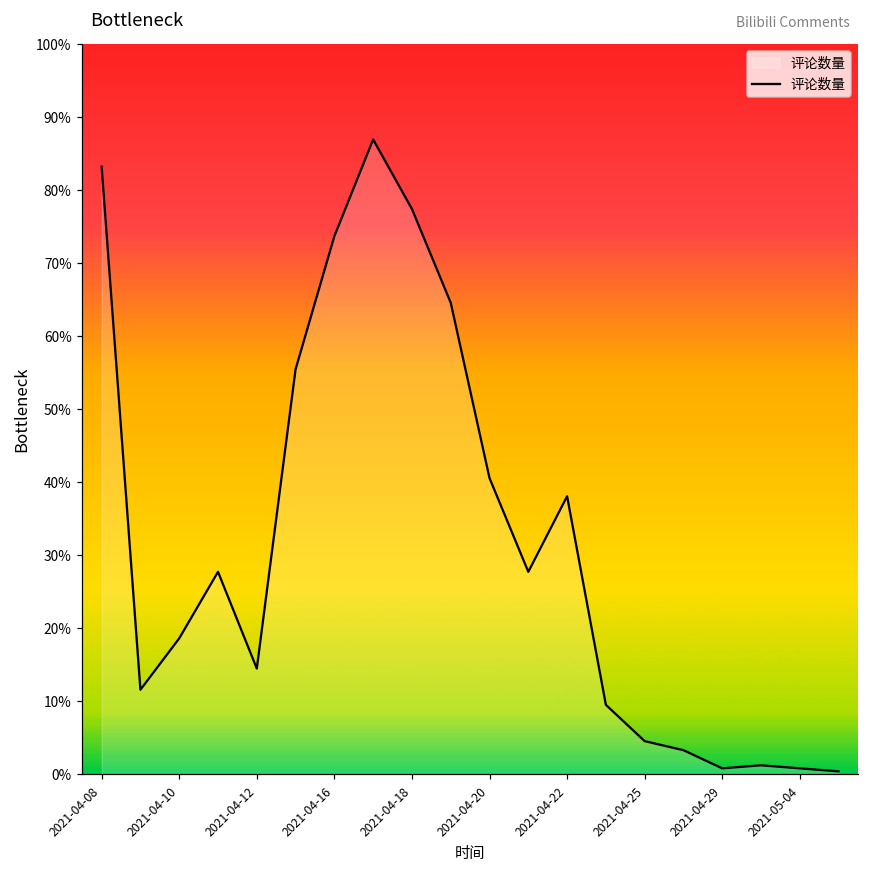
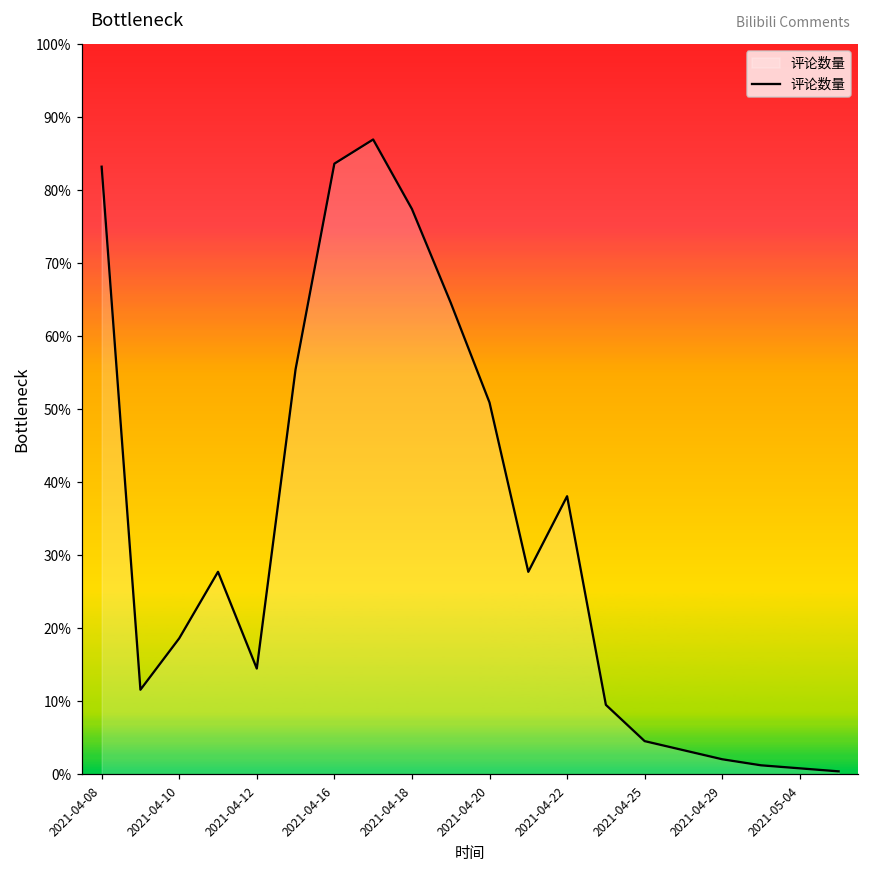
  {
    "2021-04-08": "83%",
    "2021-04-10": "19%",
    "2021-04-12": "14%",
-   "2021-04-16": "74%",
+   "2021-04-16": "84%",
    "2021-04-18": "77%",
-   "2021-04-20": "41%",
+   "2021-04-20": "51%",
    "2021-04-22": "38%",
    "2021-04-25": "5%",
-   "2021-04-29": "1%",
+   "2021-04-29": "2%",
    "2021-05-04": "1%"
  }
